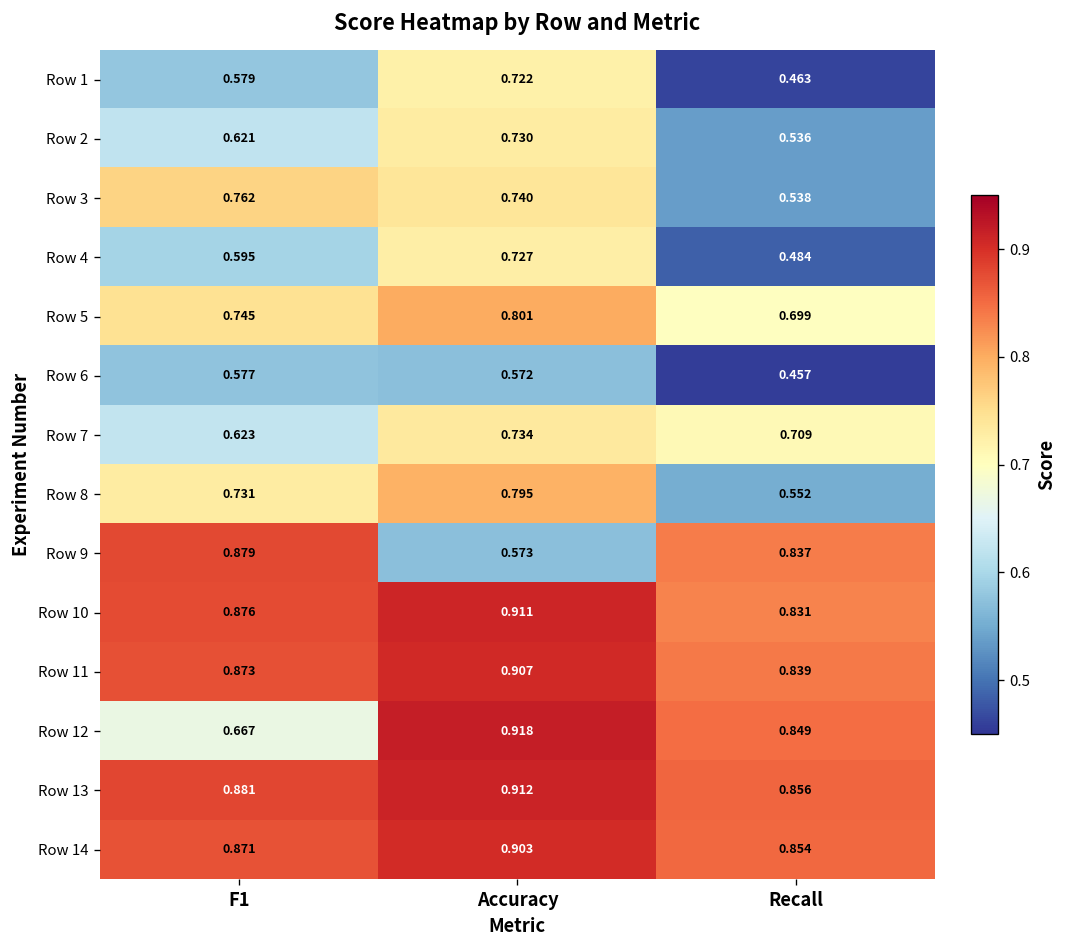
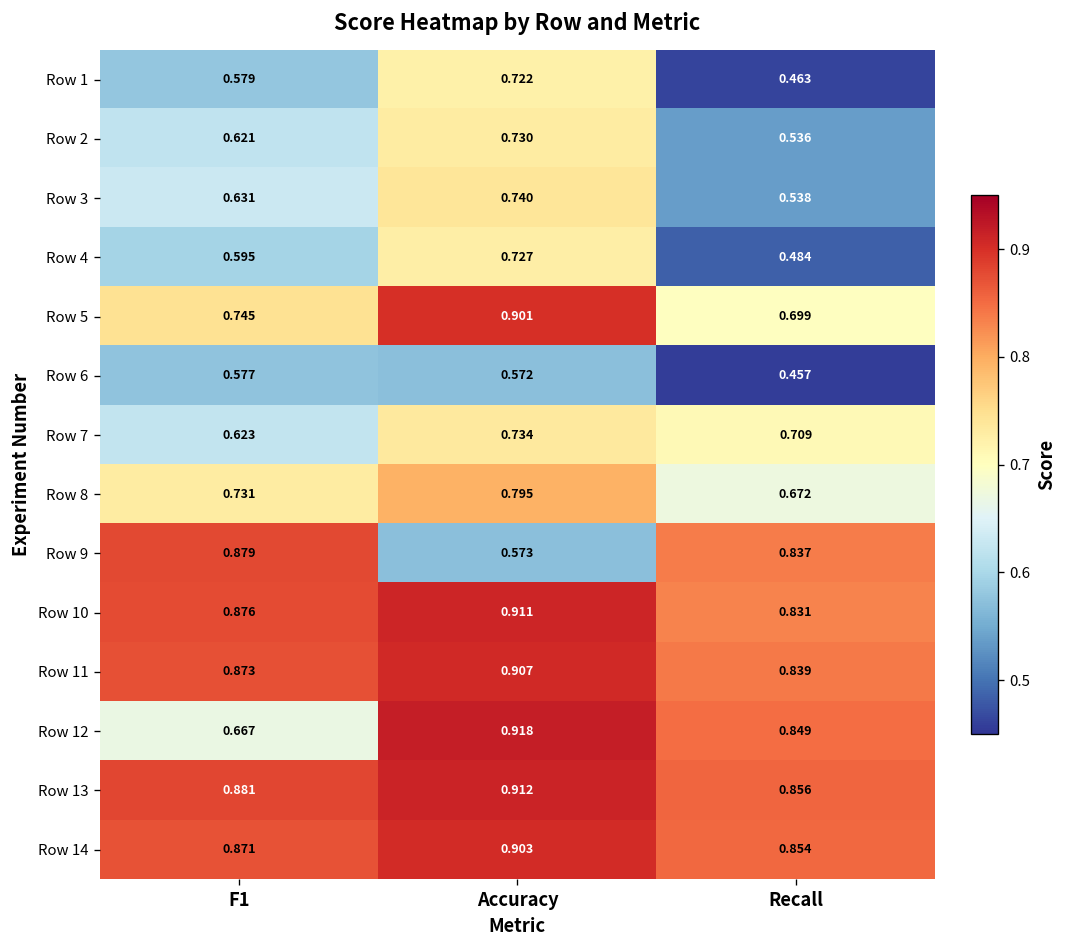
  {
    "Row 1": {
      "F1": 0.579,
      "Accuracy": 0.722,
      "Recall": 0.463
    },
    "Row 2": {
      "F1": 0.621,
      "Accuracy": 0.730,
      "Recall": 0.536
    },
    "Row 3": {
-     "F1": 0.762,
+     "F1": 0.631,
      "Accuracy": 0.740,
      "Recall": 0.538
    },
    "Row 4": {
      "F1": 0.595,
      "Accuracy": 0.727,
      "Recall": 0.484
    },
    "Row 5": {
      "F1": 0.745,
-     "Accuracy": 0.801,
+     "Accuracy": 0.901,
      "Recall": 0.699
    },
    "Row 6": {
      "F1": 0.577,
      "Accuracy": 0.572,
      "Recall": 0.457
    },
    "Row 7": {
      "F1": 0.623,
      "Accuracy": 0.734,
      "Recall": 0.709
    },
    "Row 8": {
      "F1": 0.731,
      "Accuracy": 0.795,
-     "Recall": 0.552
+     "Recall": 0.672
    },
    "Row 9": {
      "F1": 0.879,
      "Accuracy": 0.573,
      "Recall": 0.837
    },
    "Row 10": {
      "F1": 0.876,
      "Accuracy": 0.911,
      "Recall": 0.831
    },
    "Row 11": {
      "F1": 0.873,
      "Accuracy": 0.907,
      "Recall": 0.839
    },
    "Row 12": {
      "F1": 0.667,
      "Accuracy": 0.918,
      "Recall": 0.849
    },
    "Row 13": {
      "F1": 0.881,
      "Accuracy": 0.912,
      "Recall": 0.856
    },
    "Row 14": {
      "F1": 0.871,
      "Accuracy": 0.903,
      "Recall": 0.854
    }
  }
